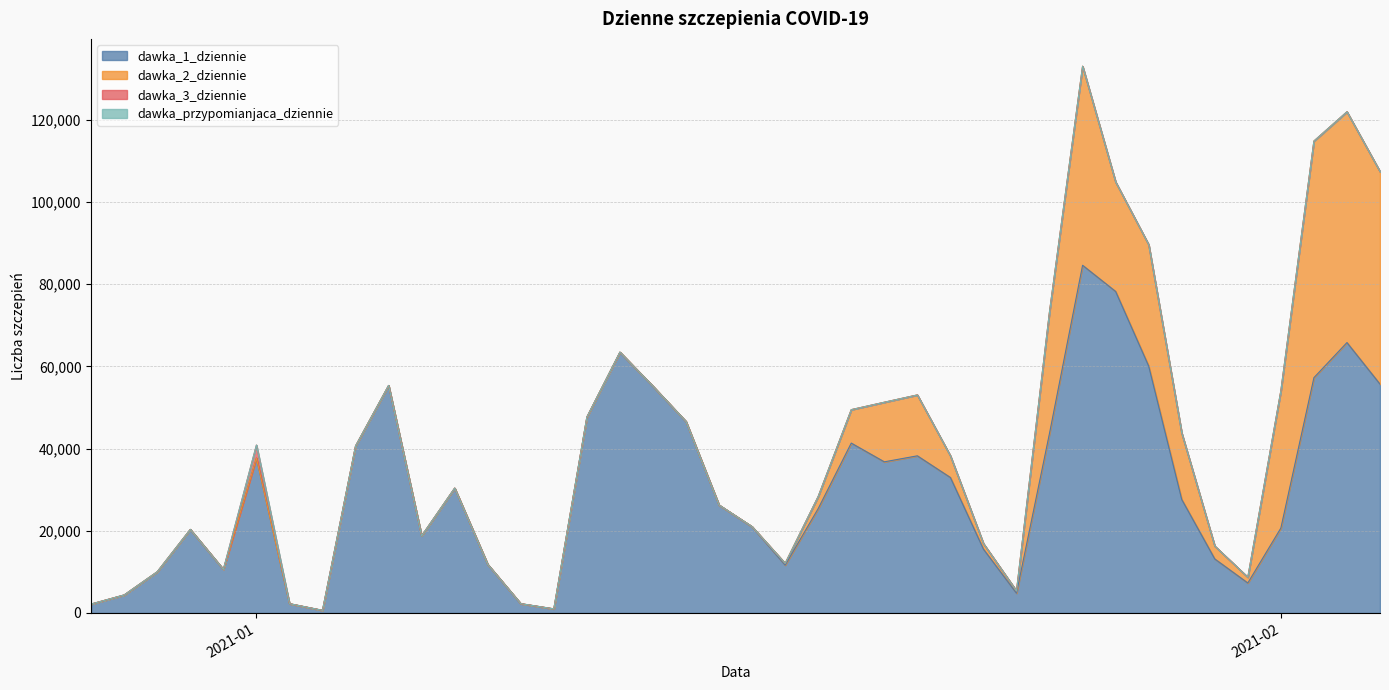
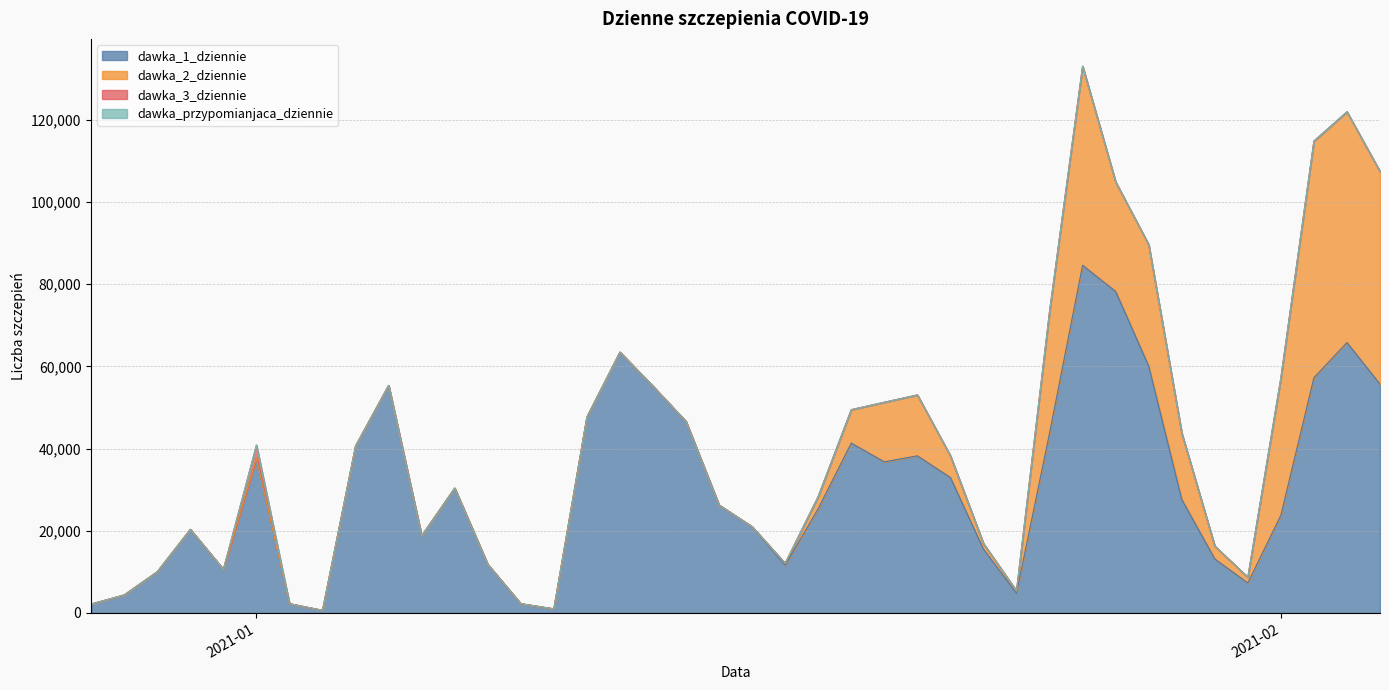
  {
    "dawka_1_dziennie": {
-     "2021-02": "21,000"
+     "2021-02": "24,000"
    }
  }
